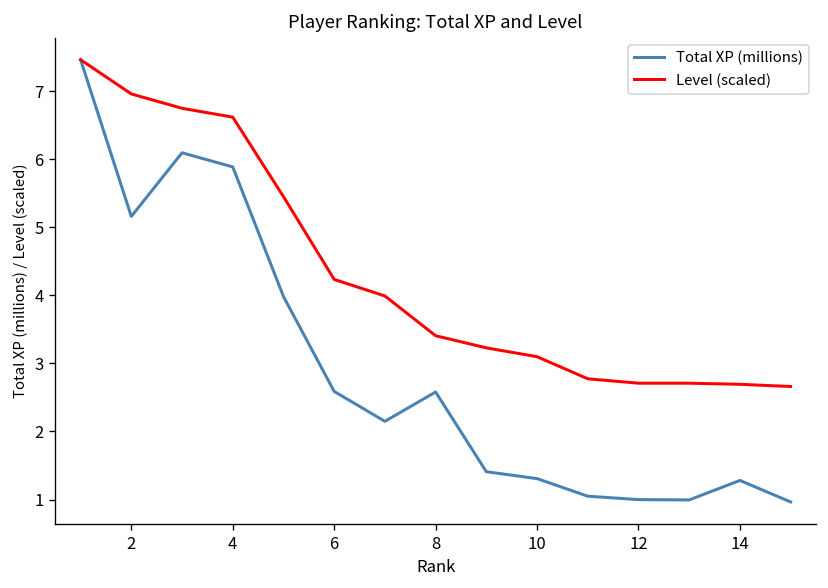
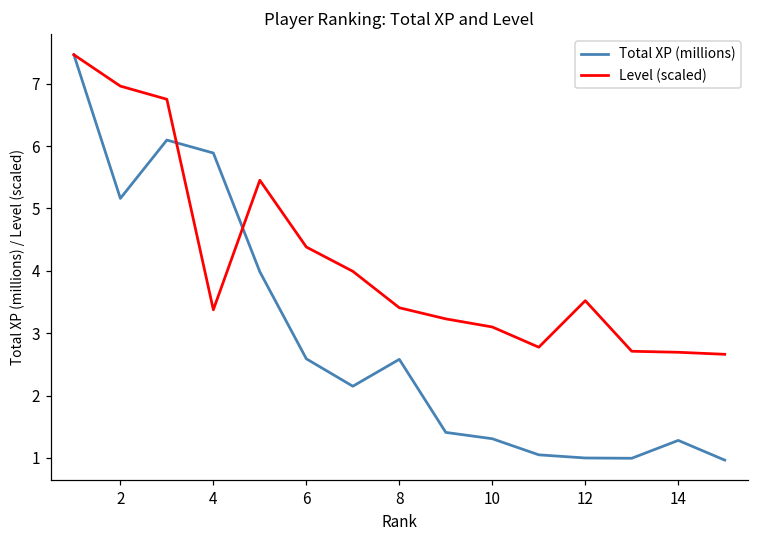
  {
    "Total XP (millions)": {
      "2": 5.2,
      "4": 5.9,
      "6": 2.6,
      "8": 2.6,
      "10": 1.3,
      "12": 1.0,
      "14": 1.3
    },
    "Level (scaled)": {
      "2": 7.0,
-     "4": 6.6,
-     "6": 4.2,
+     "4": 3.4,
+     "6": 4.4,
      "8": 3.4,
      "10": 3.1,
-     "12": 2.7,
+     "12": 3.5,
      "14": 2.7
    }
  }
